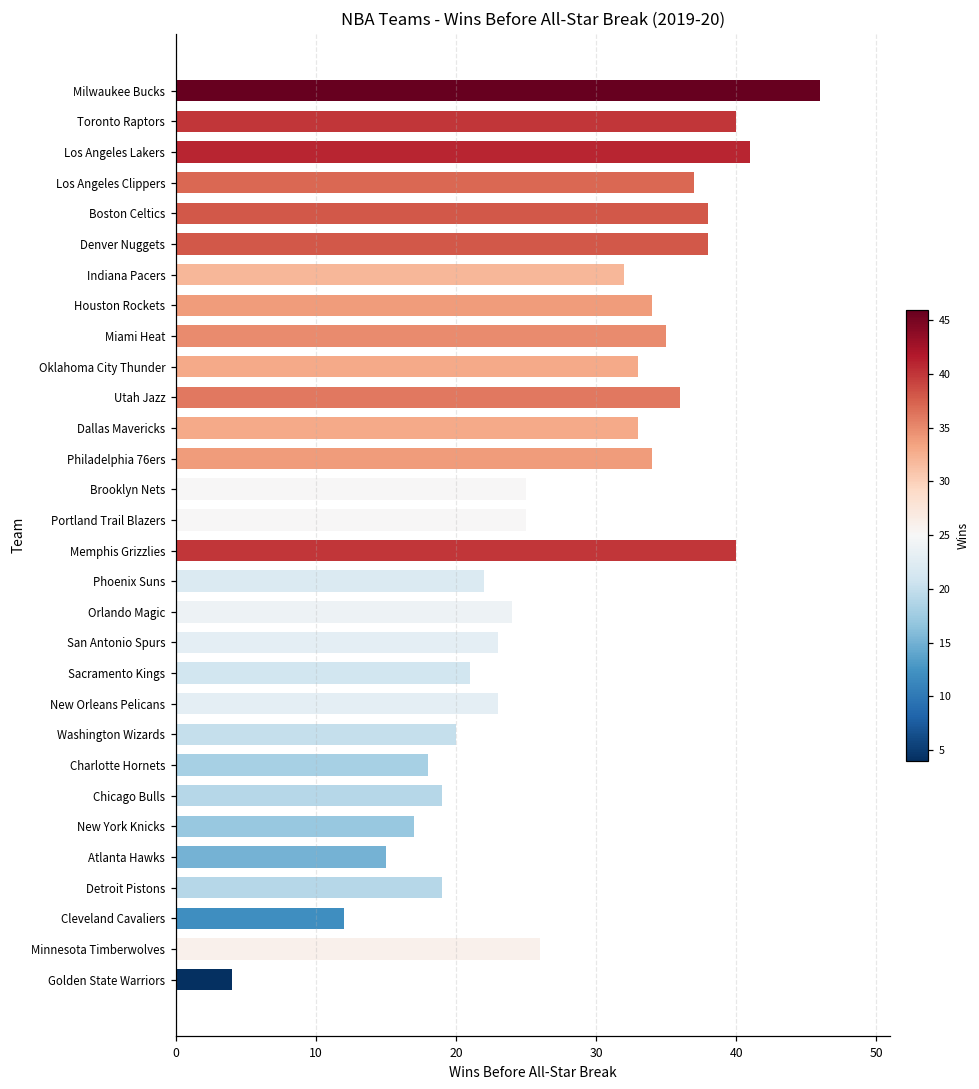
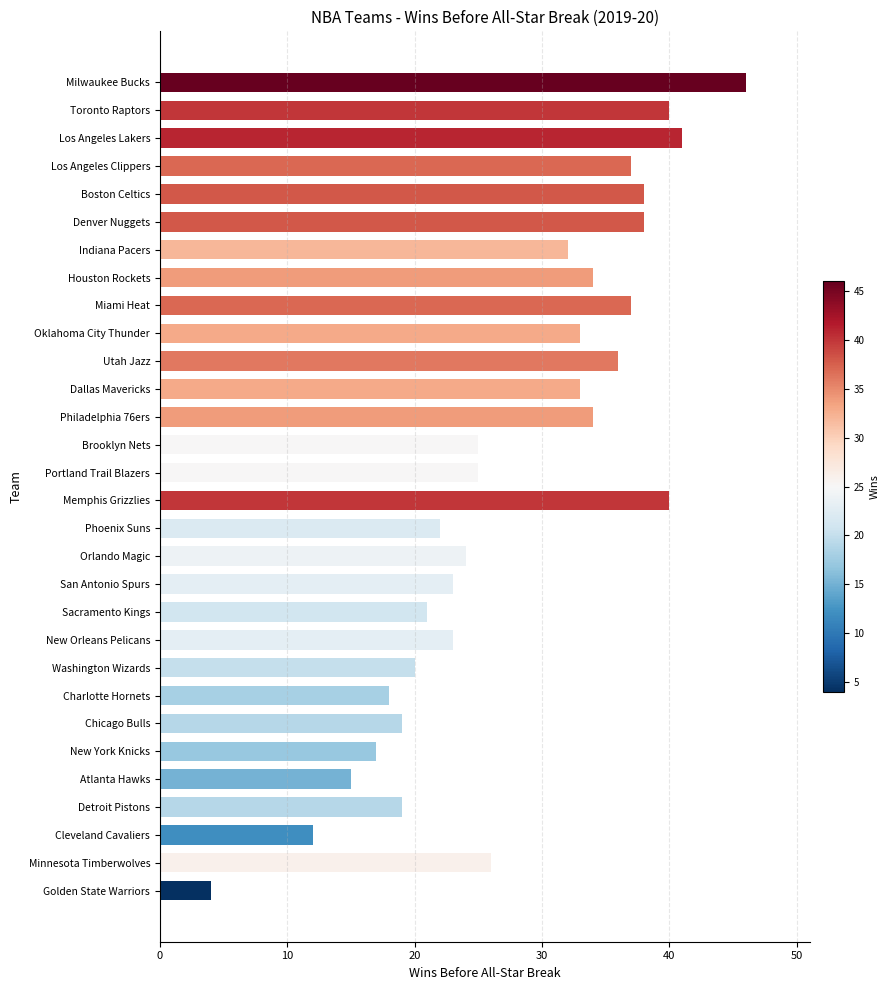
  {
    "Milwaukee Bucks": 46,
    "Toronto Raptors": 40,
    "Los Angeles Lakers": 41,
    "Los Angeles Clippers": 37,
    "Boston Celtics": 38,
    "Denver Nuggets": 38,
    "Indiana Pacers": 32,
    "Houston Rockets": 34,
-   "Miami Heat": 35,
+   "Miami Heat": 37,
    "Oklahoma City Thunder": 33,
    "Utah Jazz": 36,
    "Dallas Mavericks": 33,
    "Philadelphia 76ers": 34,
    "Brooklyn Nets": 25,
    "Portland Trail Blazers": 25,
    "Memphis Grizzlies": 40,
    "Phoenix Suns": 22,
    "Orlando Magic": 24,
    "San Antonio Spurs": 23,
    "Sacramento Kings": 21,
    "New Orleans Pelicans": 23,
    "Washington Wizards": 20,
    "Charlotte Hornets": 18,
    "Chicago Bulls": 19,
    "New York Knicks": 17,
    "Atlanta Hawks": 15,
    "Detroit Pistons": 19,
    "Cleveland Cavaliers": 12,
    "Minnesota Timberwolves": 26,
    "Golden State Warriors": 4
  }
